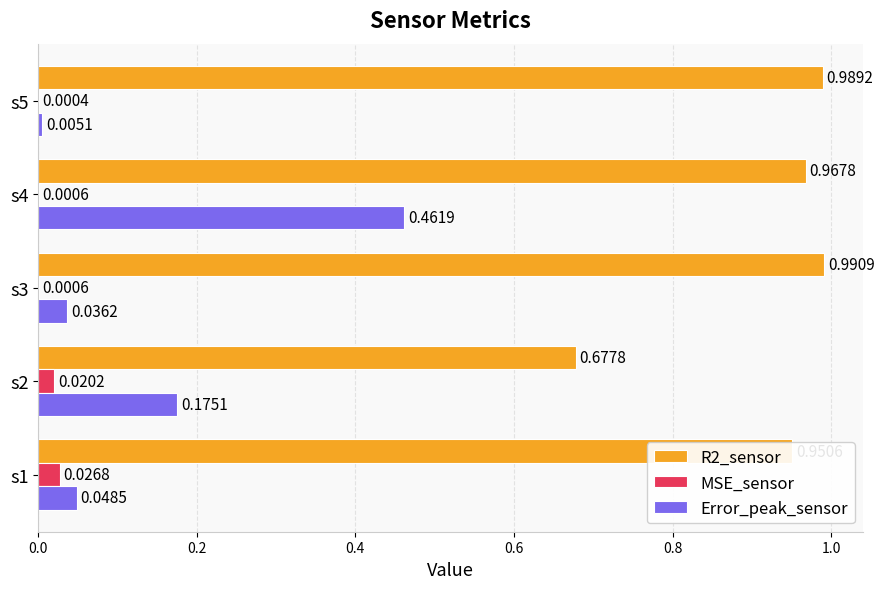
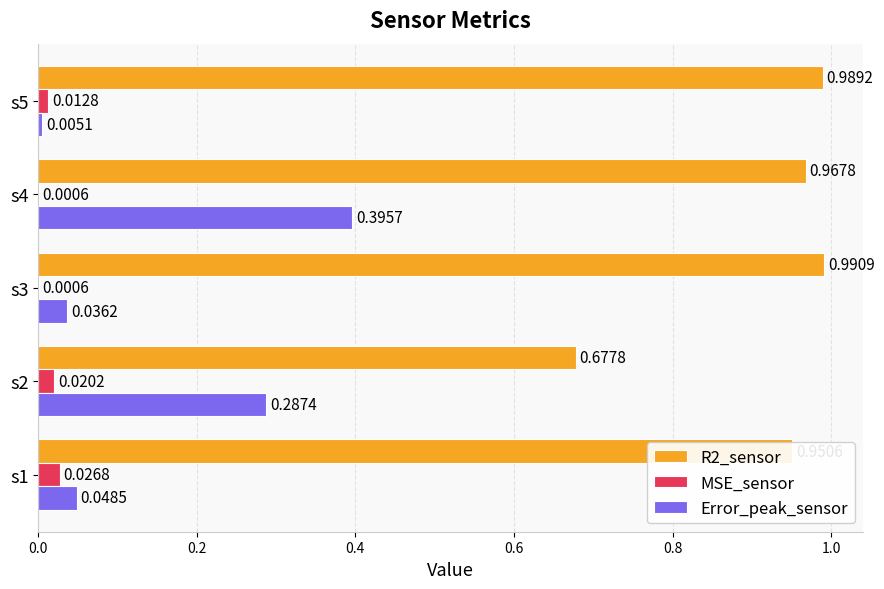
  {
    "R2_sensor": {
      "s5": 0.9892,
      "s4": 0.9678,
      "s3": 0.9909,
      "s2": 0.6778
    },
    "MSE_sensor": {
-     "s5": 0.0004,
+     "s5": 0.0128,
      "s4": 0.0006,
      "s3": 0.0006,
      "s2": 0.0202,
      "s1": 0.0268
    },
    "Error_peak_sensor": {
      "s5": 0.0051,
-     "s4": 0.4619,
+     "s4": 0.3957,
      "s3": 0.0362,
-     "s2": 0.1751,
+     "s2": 0.2874,
      "s1": 0.0485
    }
  }
